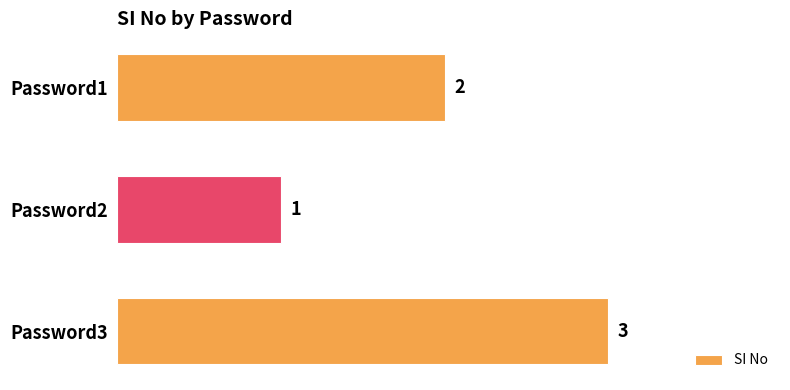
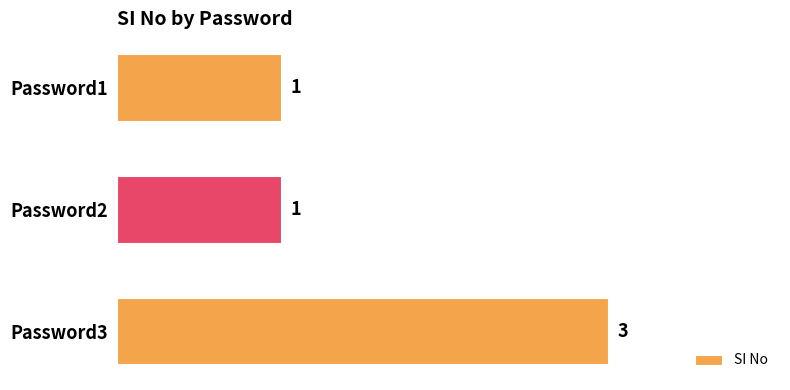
  {
-   "Password1": 2,
+   "Password1": 1,
    "Password2": 1,
    "Password3": 3
  }
